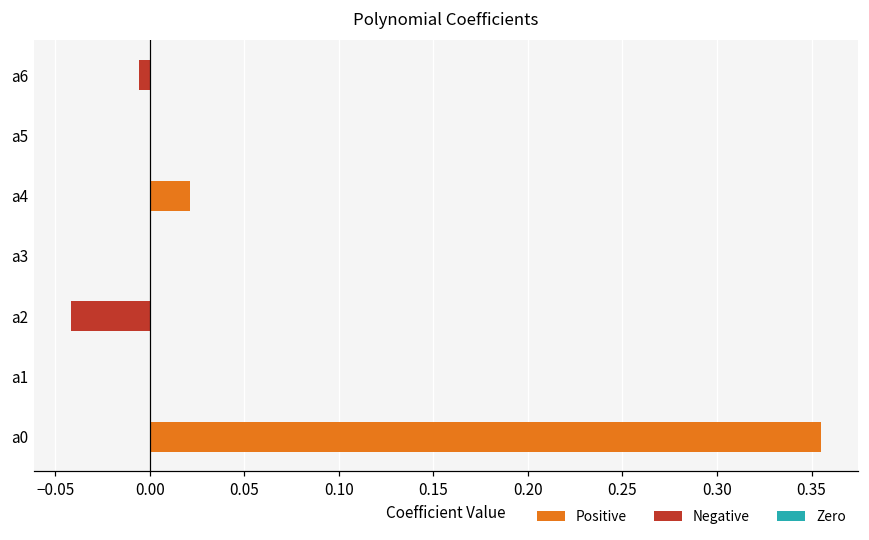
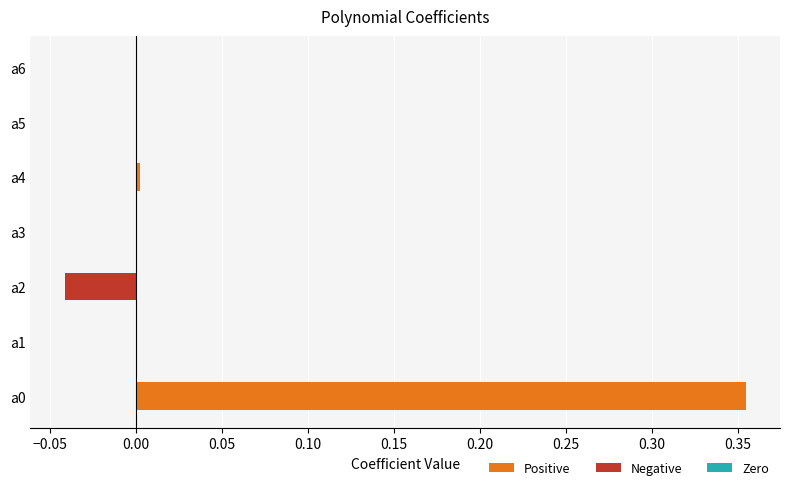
  {
-   "a6": -0.006,
+   "a6": 0.000,
    "a5": 0.000,
-   "a4": 0.021,
+   "a4": 0.003,
    "a3": 0.000,
    "a2": -0.042,
    "a1": 0.000,
    "a0": 0.355
  }
